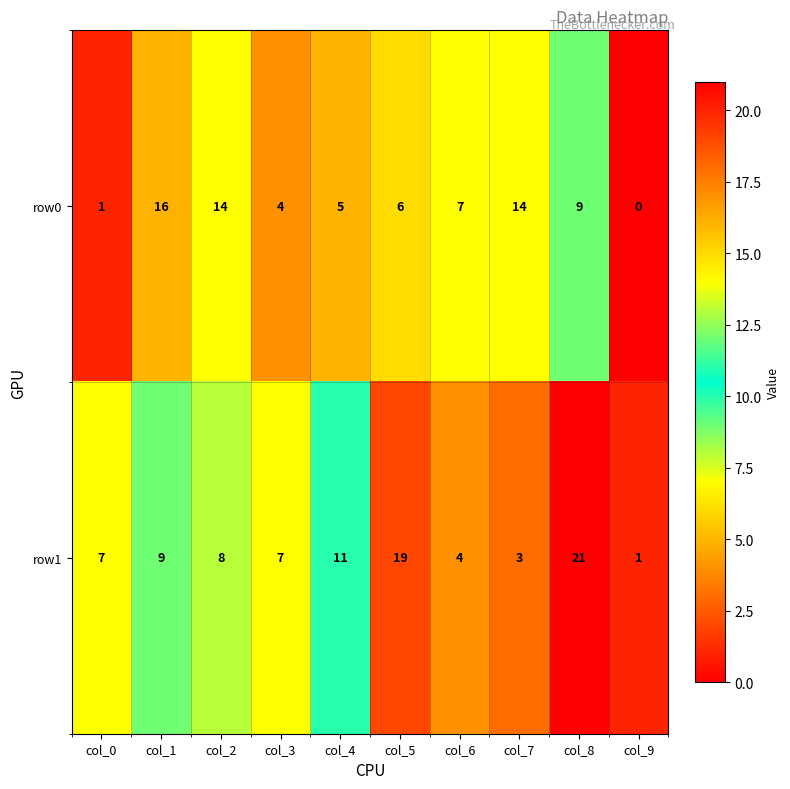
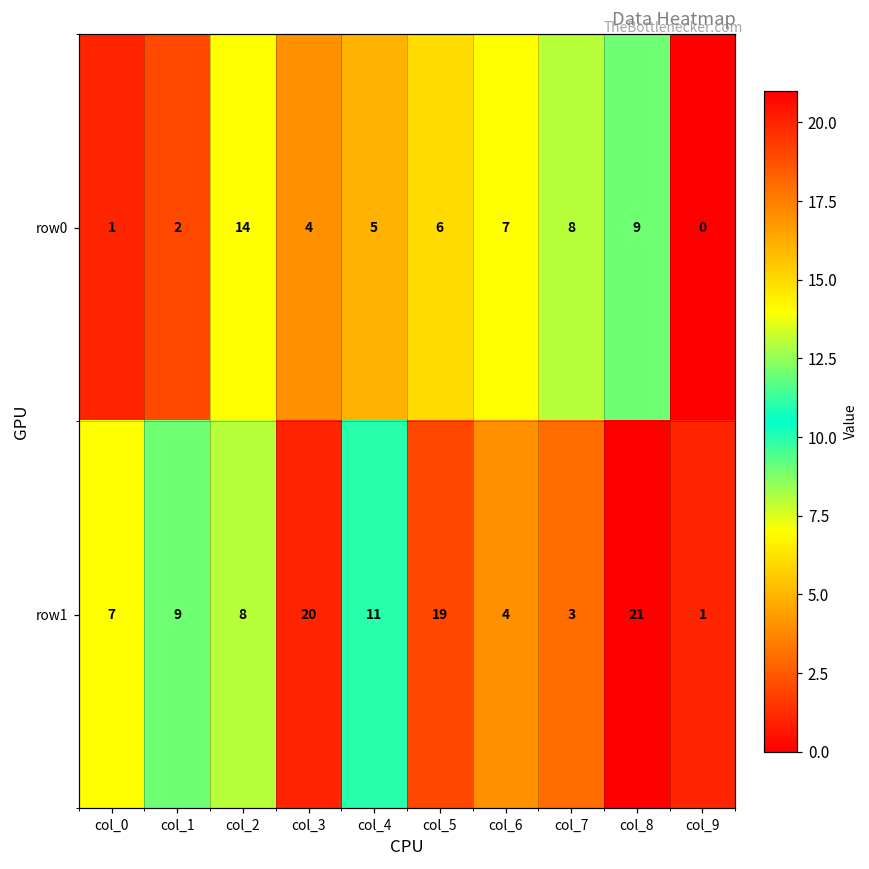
  {
    "row0": {
      "col_0": 1,
-     "col_1": 16,
+     "col_1": 2,
      "col_2": 14,
      "col_3": 4,
      "col_4": 5,
      "col_5": 6,
      "col_6": 7,
-     "col_7": 14,
+     "col_7": 8,
      "col_8": 9,
      "col_9": 0
    },
    "row1": {
      "col_0": 7,
      "col_1": 9,
      "col_2": 8,
-     "col_3": 7,
+     "col_3": 20,
      "col_4": 11,
      "col_5": 19,
      "col_6": 4,
      "col_7": 3,
      "col_8": 21,
      "col_9": 1
    }
  }
